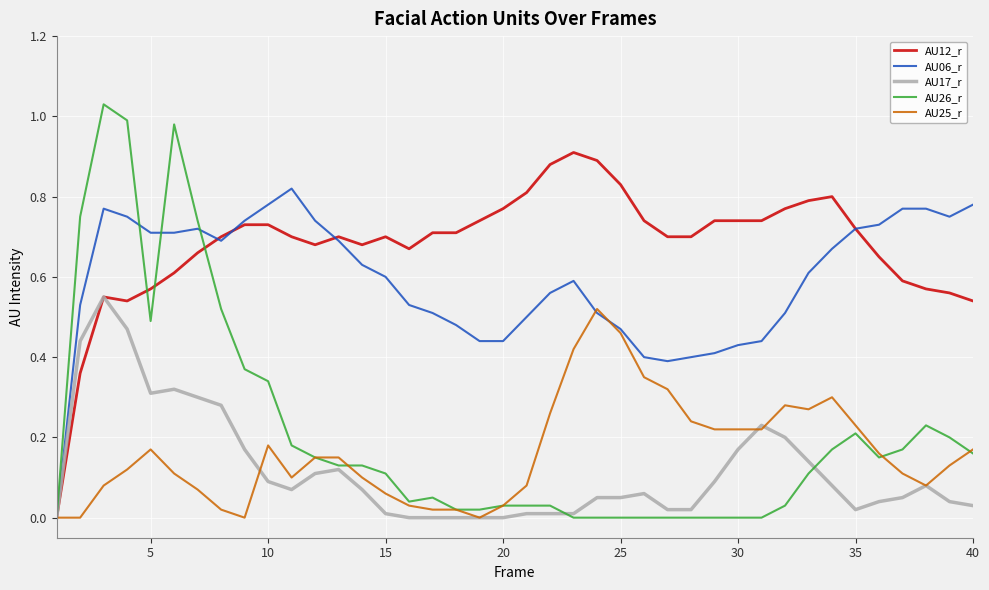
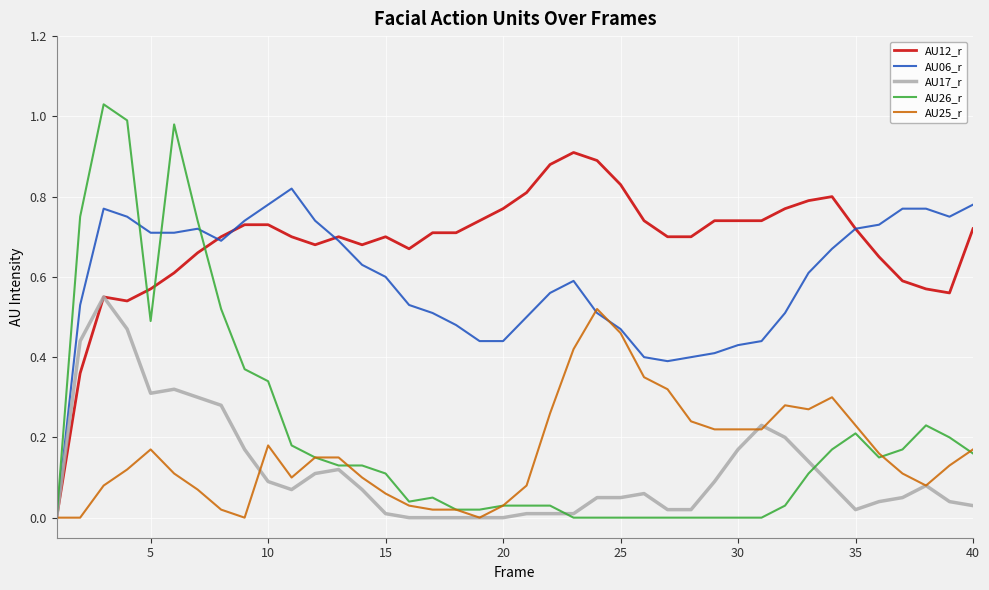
  {
    "AU12_r": {
      "5": 0.57,
      "10": 0.73,
      "15": 0.70,
      "20": 0.77,
      "25": 0.83,
      "30": 0.74,
-     "40": 0.54
+     "40": 0.72
    },
    "AU06_r": {
      "5": 0.71,
      "10": 0.78,
      "15": 0.60,
      "20": 0.44,
      "25": 0.47,
      "30": 0.43,
      "40": 0.78
    },
    "AU17_r": {
      "5": 0.31,
      "10": 0.09,
      "15": 0.01,
      "20": 0.00,
      "25": 0.05,
      "30": 0.17,
      "35": 0.02,
      "40": 0.03
    },
    "AU26_r": {
      "5": 0.49,
      "10": 0.34,
      "15": 0.11,
      "25": 0.00,
      "30": 0.00,
      "35": 0.21,
      "40": 0.16
    },
    "AU25_r": {
      "5": 0.17,
      "10": 0.18,
      "15": 0.06,
      "25": 0.46,
      "30": 0.22,
      "35": 0.23,
      "40": 0.17
    }
  }
